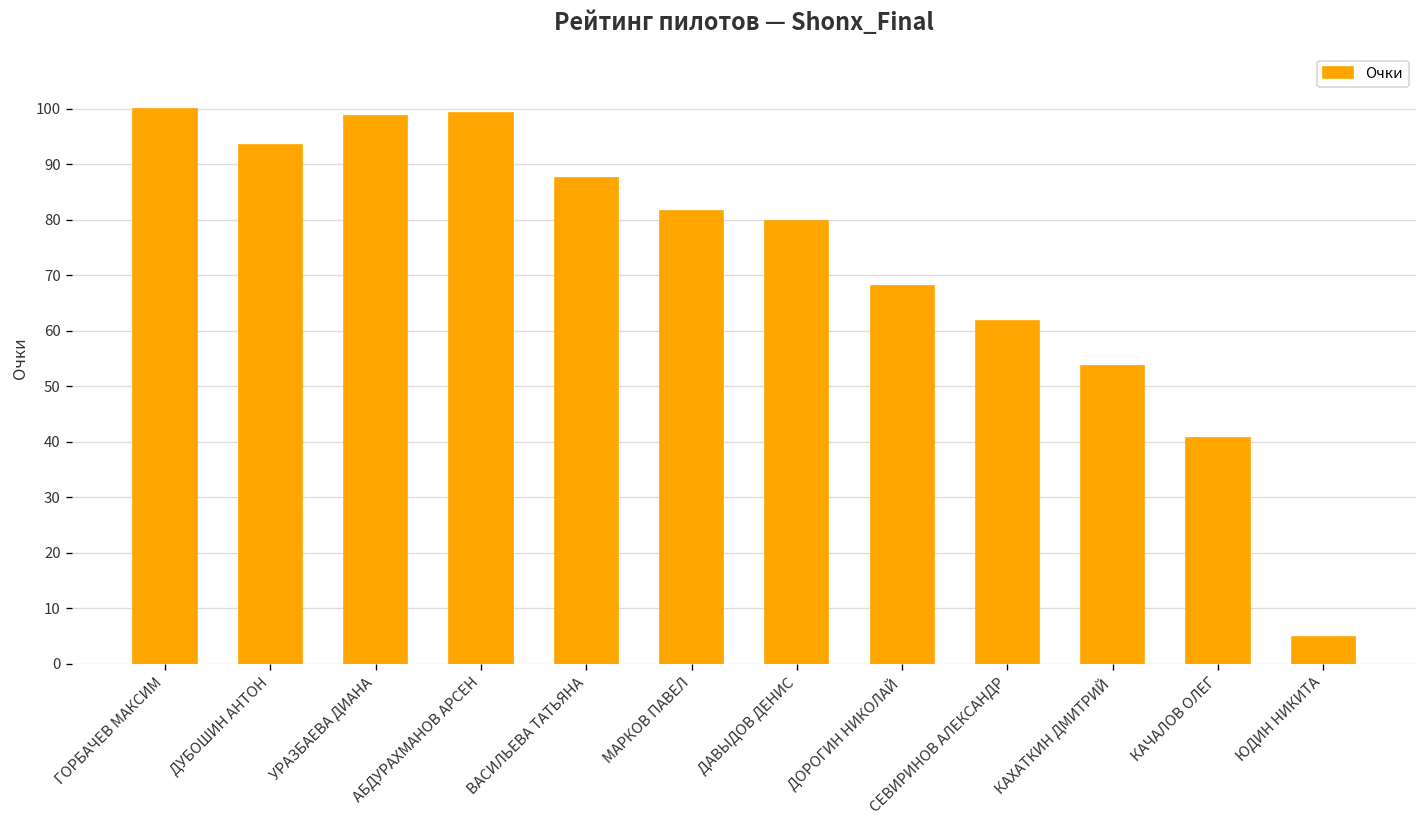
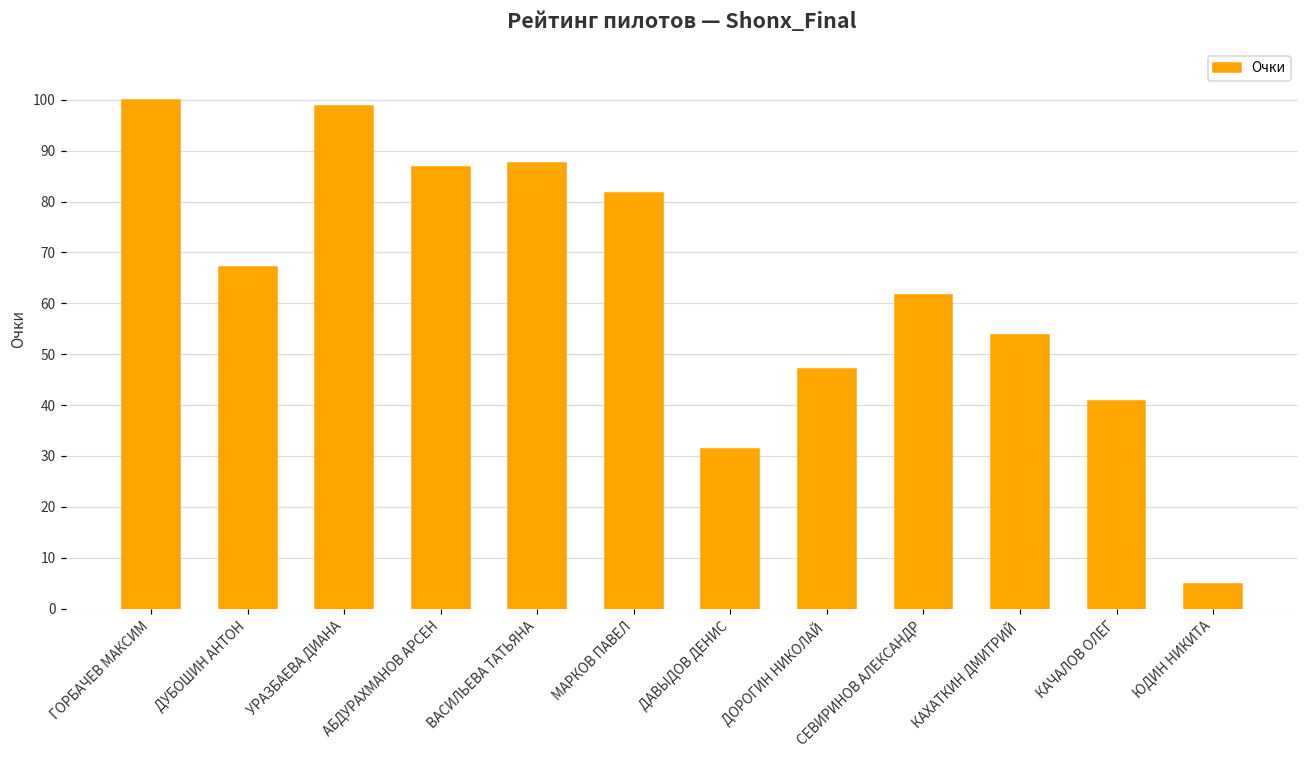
  {
    "ГОРБАЧЕВ МАКСИМ": 100,
-   "ДУБОШИН АНТОН": 93,
+   "ДУБОШИН АНТОН": 67,
    "УРАЗБАЕВА ДИАНА": 99,
-   "АБДУРАХМАНОВ АРСЕН": 99,
+   "АБДУРАХМАНОВ АРСЕН": 87,
    "ВАСИЛЬЕВА ТАТЬЯНА": 88,
    "МАРКОВ ПАВЕЛ": 82,
-   "ДАВЫДОВ ДЕНИС": 80,
-   "ДОРОГИН НИКОЛАЙ": 68,
+   "ДАВЫДОВ ДЕНИС": 31,
+   "ДОРОГИН НИКОЛАЙ": 47,
    "СЕВИРИНОВ АЛЕКСАНДР": 62,
    "КАХАТКИН ДМИТРИЙ": 54,
    "КАЧАЛОВ ОЛЕГ": 41,
    "ЮДИН НИКИТА": 5
  }
